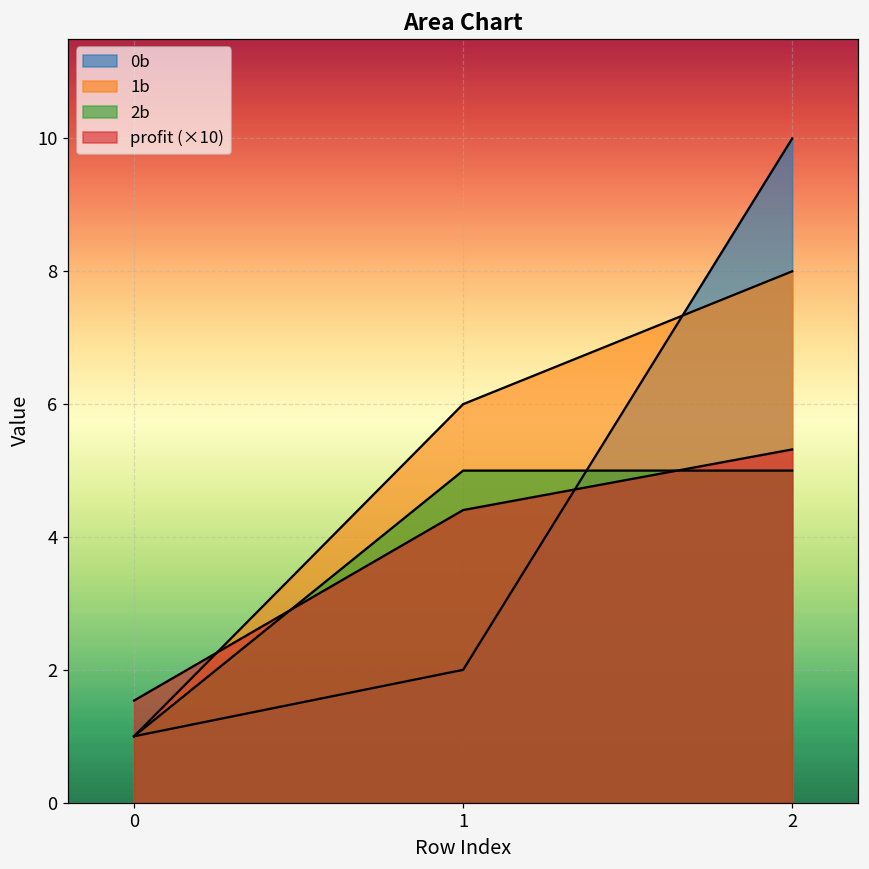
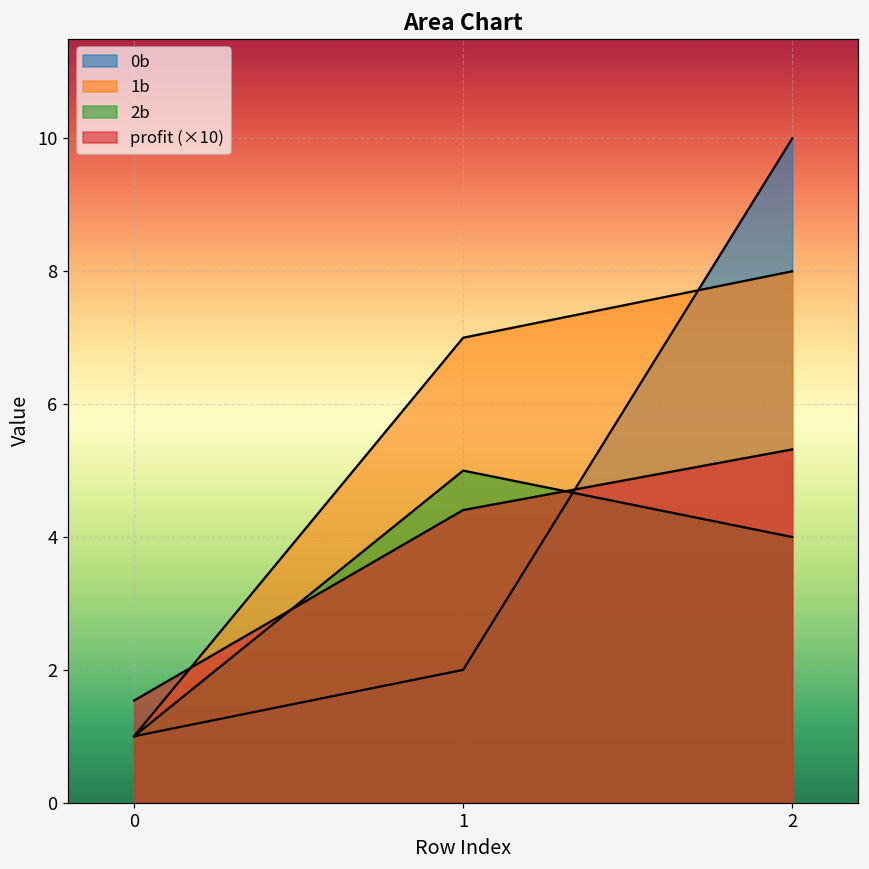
  {
    "0b": {
      "1": 2,
      "2": 10
    },
    "1b": {
-     "1": 6,
+     "1": 7,
      "2": 8
    },
    "2b": {
      "1": 5,
-     "2": 5
+     "2": 4
    },
    "profit (×10)": {
      "0": 1.5,
      "1": 4.4,
      "2": 5.3
    }
  }
